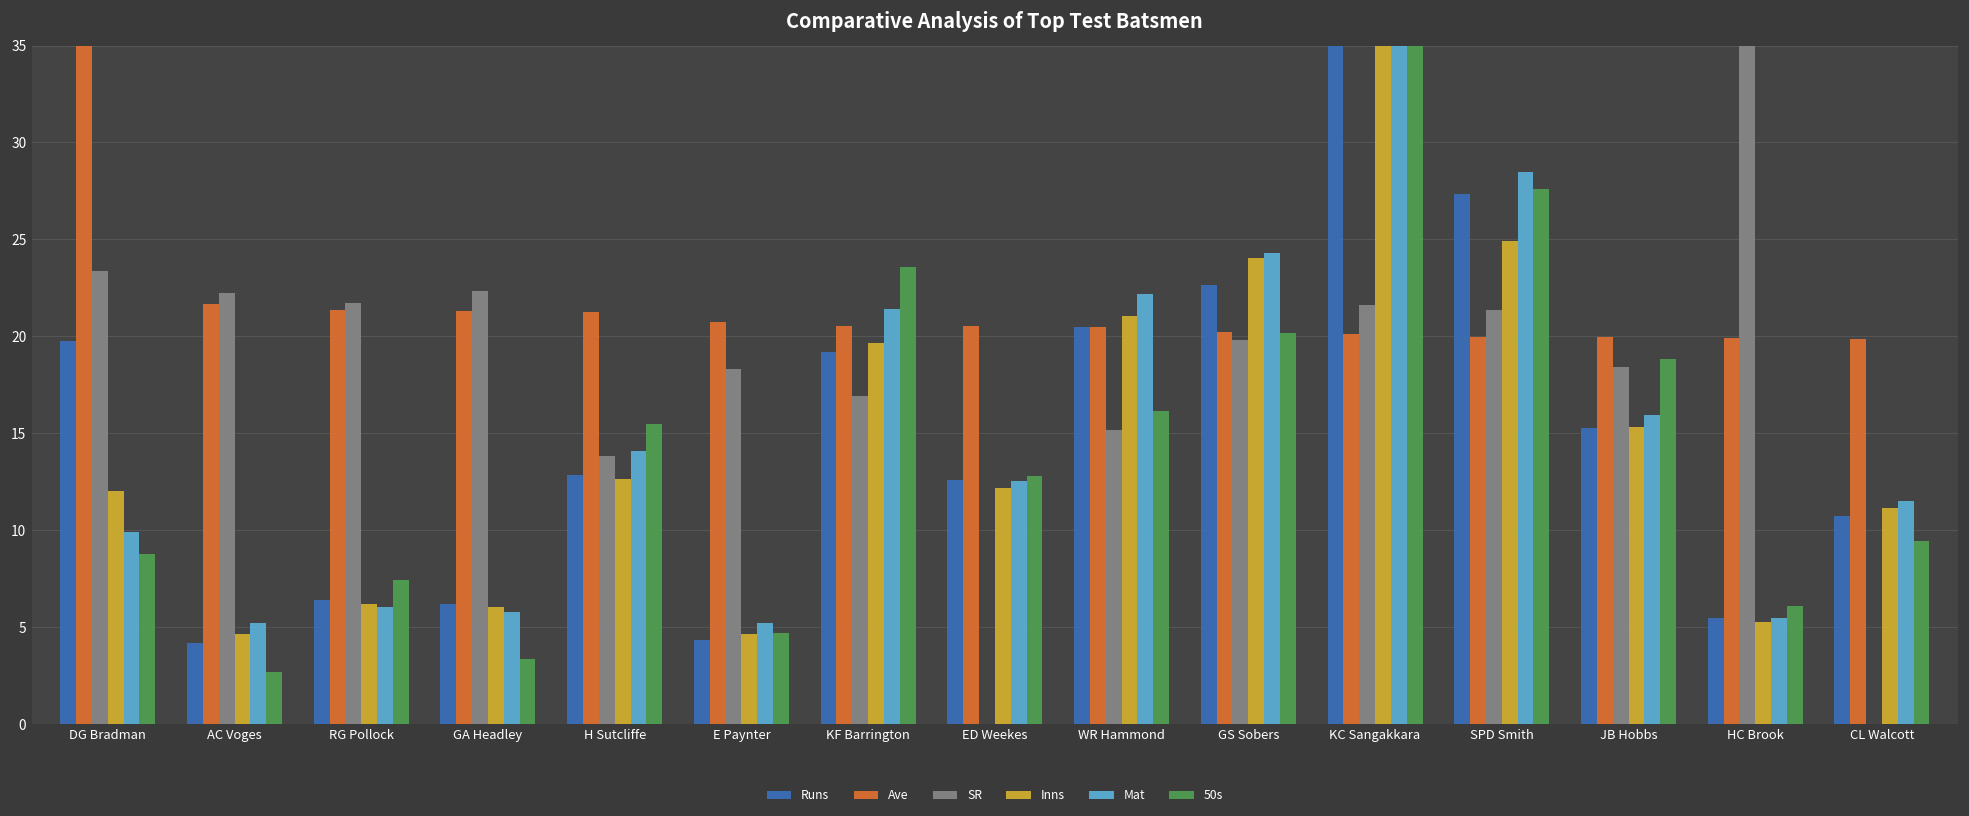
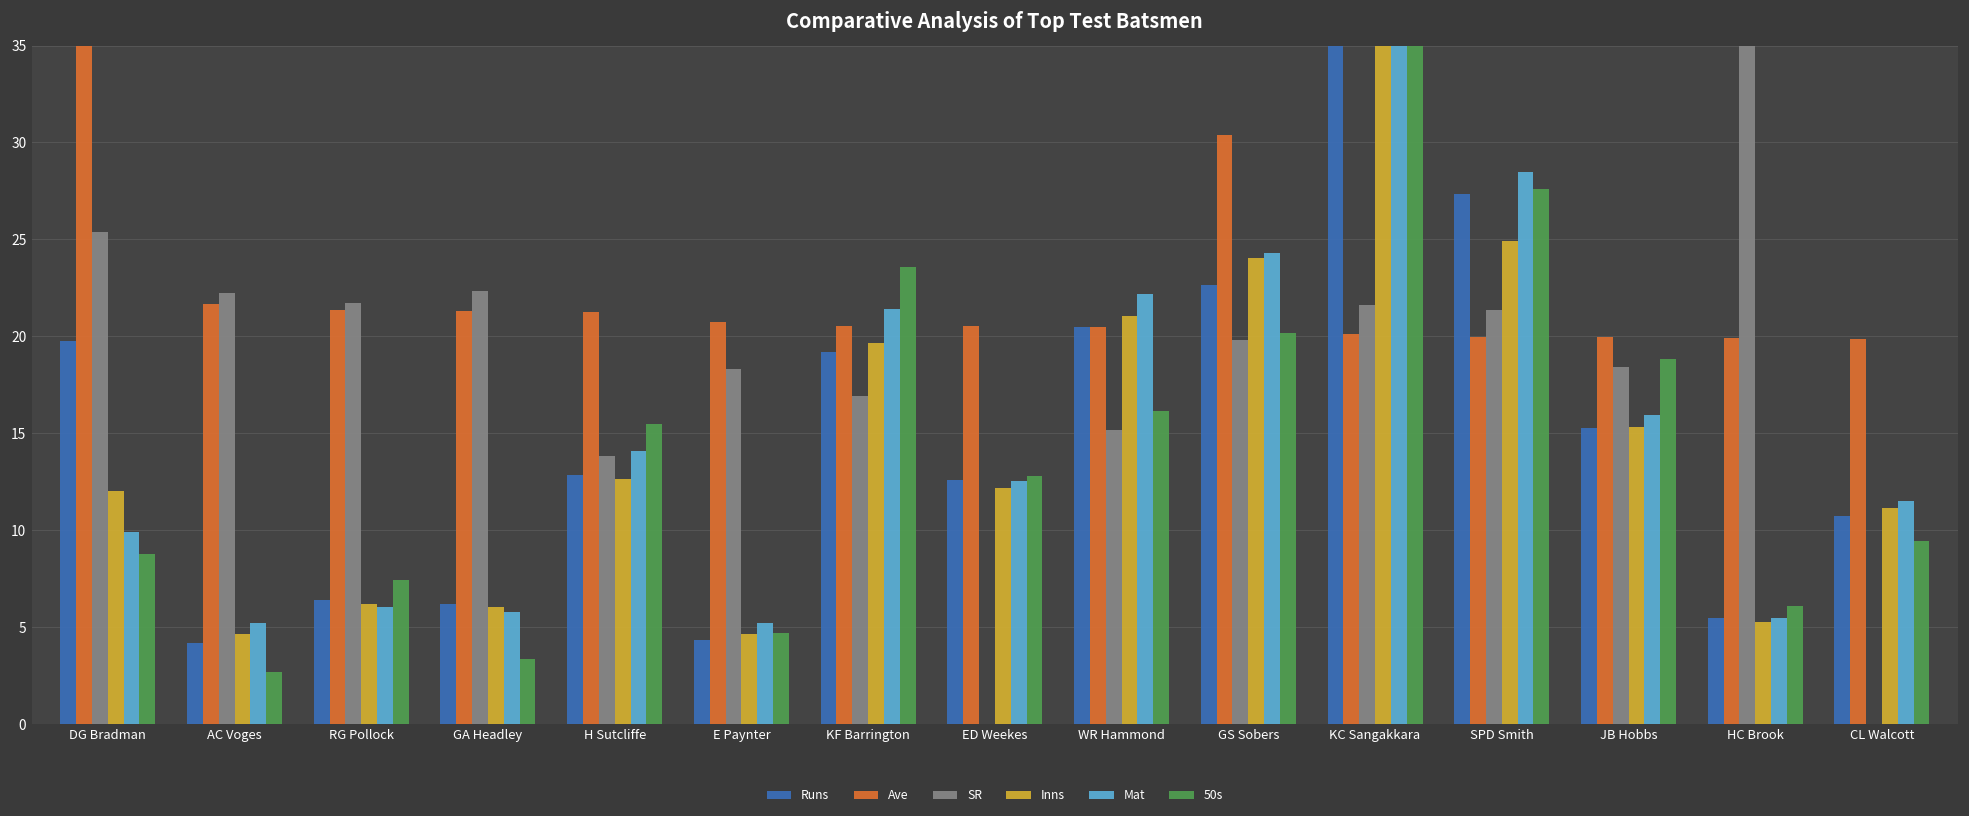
  {
    "Runs": {
      "DG Bradman": 19.7,
      "AC Voges": 4.2,
      "RG Pollock": 6.4,
      "GA Headley": 6.2,
      "H Sutcliffe": 12.9,
      "E Paynter": 4.3,
      "KF Barrington": 19.2,
      "ED Weekes": 12.6,
      "WR Hammond": 20.5,
      "GS Sobers": 22.7,
      "KC Sangakkara": 35.0,
      "SPD Smith": 27.3,
      "JB Hobbs": 15.3,
      "HC Brook": 5.5,
      "CL Walcott": 10.7
    },
    "Ave": {
      "DG Bradman": 35.0,
      "AC Voges": 21.7,
      "RG Pollock": 21.4,
      "GA Headley": 21.3,
      "H Sutcliffe": 21.3,
      "E Paynter": 20.7,
      "KF Barrington": 20.5,
      "ED Weekes": 20.5,
      "WR Hammond": 20.5,
-     "GS Sobers": 20.2,
+     "GS Sobers": 30.4,
      "KC Sangakkara": 20.1,
      "SPD Smith": 20.0,
      "JB Hobbs": 19.9,
      "HC Brook": 19.9,
      "CL Walcott": 19.8
    },
    "SR": {
-     "DG Bradman": 23.4,
+     "DG Bradman": 25.4,
      "AC Voges": 22.2,
      "RG Pollock": 21.7,
      "GA Headley": 22.3,
      "H Sutcliffe": 13.8,
      "E Paynter": 18.3,
      "KF Barrington": 16.9,
      "ED Weekes": 0.0,
      "WR Hammond": 15.2,
      "GS Sobers": 19.8,
      "KC Sangakkara": 21.6,
      "SPD Smith": 21.3,
      "JB Hobbs": 18.4,
      "HC Brook": 35.0,
      "CL Walcott": 0.0
    },
    "Inns": {
      "DG Bradman": 12.0,
      "AC Voges": 4.7,
      "RG Pollock": 6.2,
      "GA Headley": 6.0,
      "H Sutcliffe": 12.6,
      "E Paynter": 4.7,
      "KF Barrington": 19.7,
      "ED Weekes": 12.2,
      "WR Hammond": 21.0,
      "GS Sobers": 24.0,
      "KC Sangakkara": 35.0,
      "SPD Smith": 24.9,
      "JB Hobbs": 15.3,
      "HC Brook": 5.3,
      "CL Walcott": 11.1
    },
    "Mat": {
      "DG Bradman": 9.9,
      "AC Voges": 5.2,
      "RG Pollock": 6.0,
      "GA Headley": 5.7,
      "H Sutcliffe": 14.1,
      "E Paynter": 5.2,
      "KF Barrington": 21.4,
      "ED Weekes": 12.5,
      "WR Hammond": 22.2,
      "GS Sobers": 24.3,
      "KC Sangakkara": 35.0,
      "SPD Smith": 28.5,
      "JB Hobbs": 15.9,
      "HC Brook": 5.5,
      "CL Walcott": 11.5
    },
    "50s": {
      "DG Bradman": 8.8,
      "AC Voges": 2.7,
      "RG Pollock": 7.4,
      "GA Headley": 3.4,
      "H Sutcliffe": 15.5,
      "E Paynter": 4.7,
      "KF Barrington": 23.6,
      "ED Weekes": 12.8,
      "WR Hammond": 16.2,
      "GS Sobers": 20.2,
      "KC Sangakkara": 35.0,
      "SPD Smith": 27.6,
      "JB Hobbs": 18.8,
      "HC Brook": 6.1,
      "CL Walcott": 9.4
    }
  }
